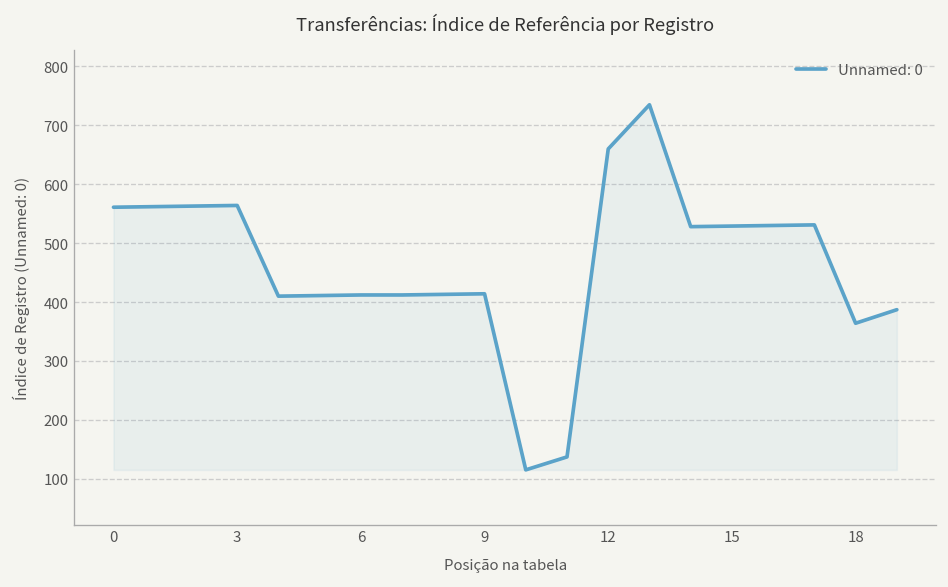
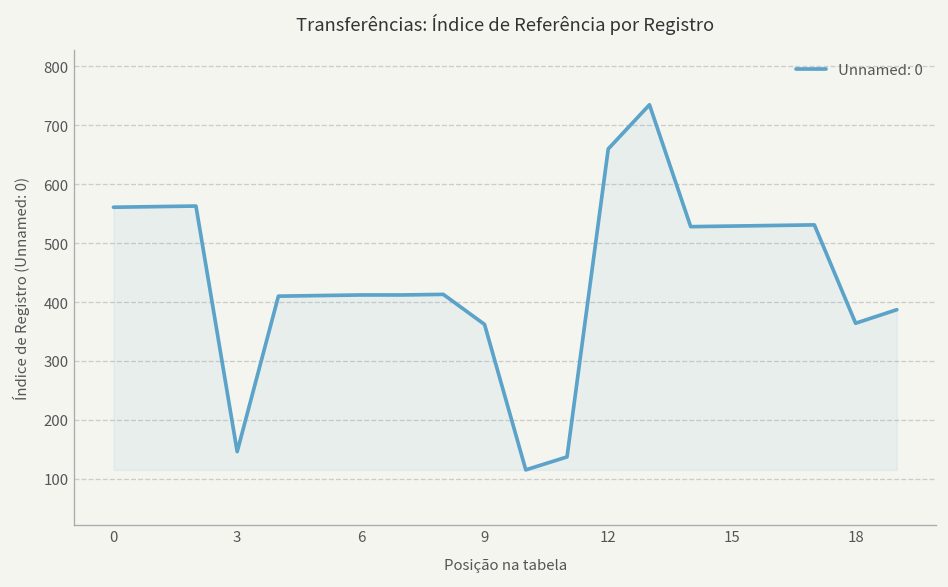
  {
    "0": 560,
-   "3": 560,
+   "3": 150,
    "6": 410,
-   "9": 410,
+   "9": 360,
    "12": 660,
    "15": 530,
    "18": 360
  }
